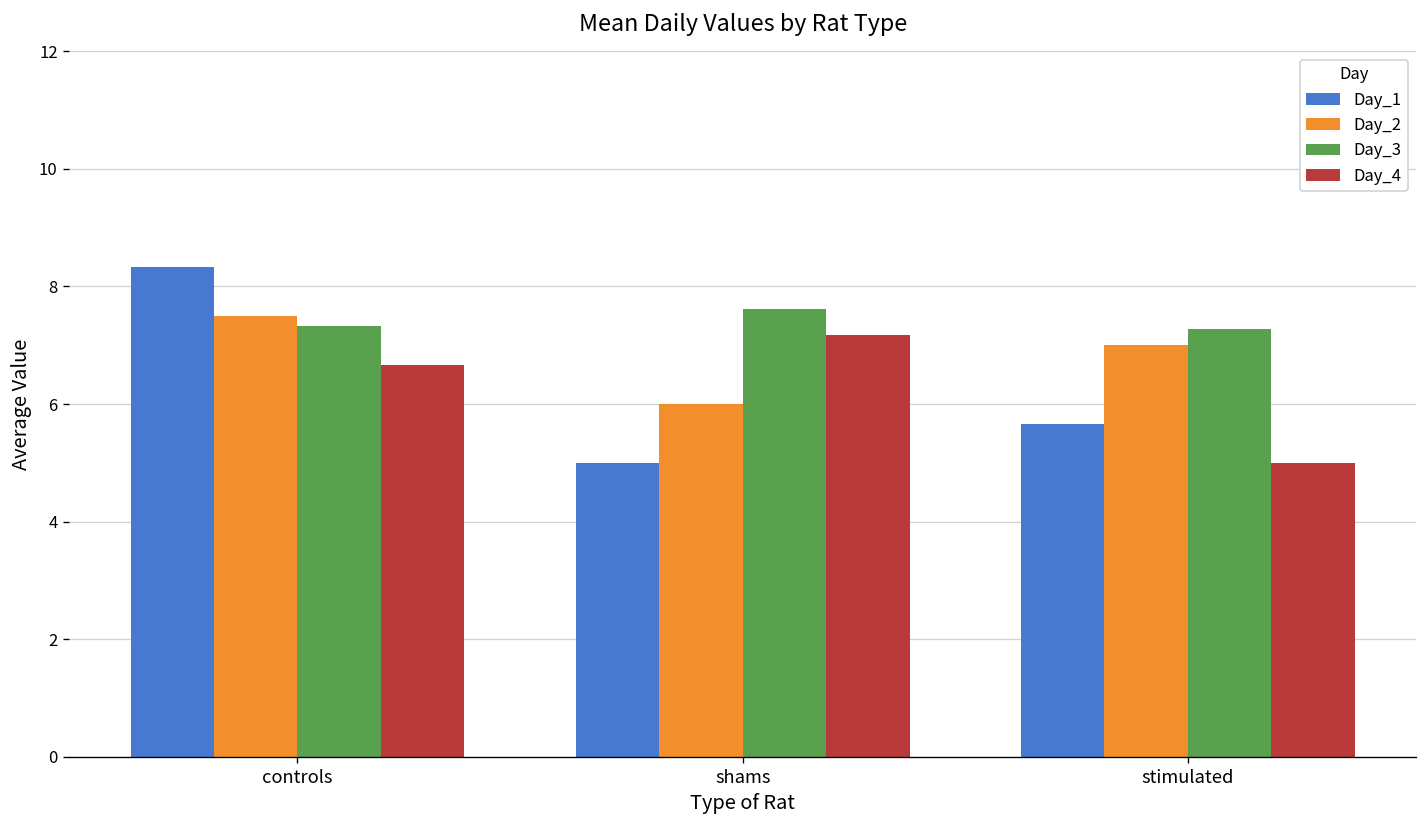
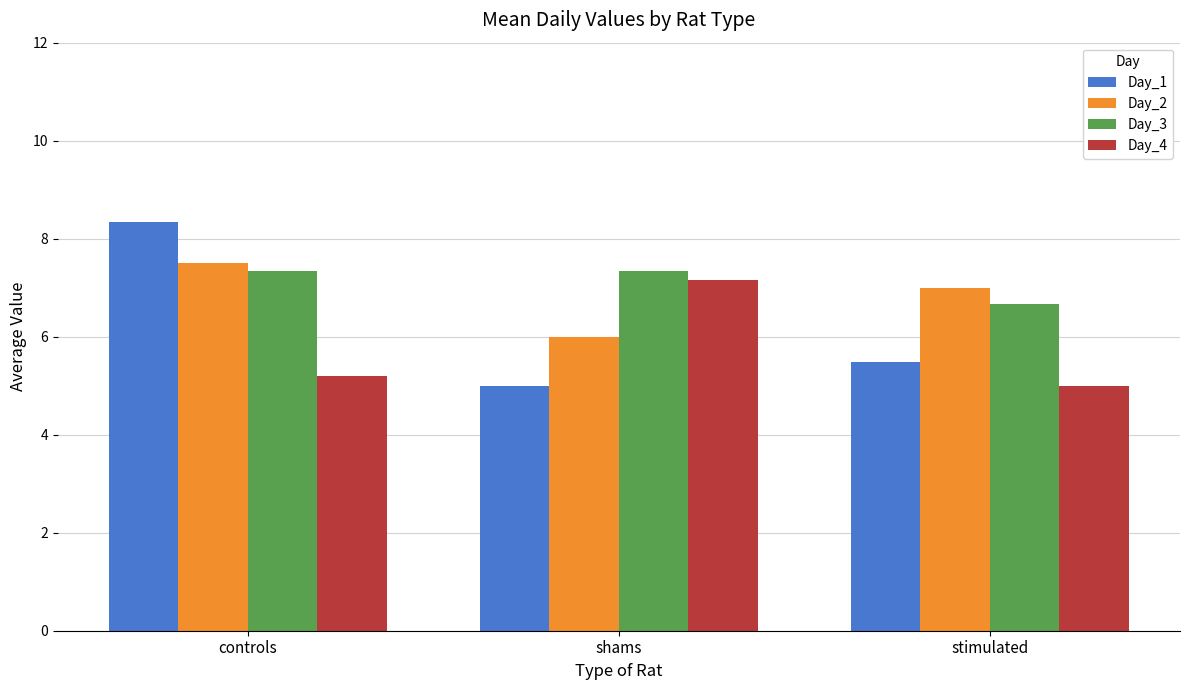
  {
    "Day_1": {
      "controls": 8.3,
      "shams": 5.0,
-     "stimulated": 5.7
+     "stimulated": 5.5
    },
    "Day_2": {
      "controls": 7.5,
      "shams": 6.0,
      "stimulated": 7.0
    },
    "Day_3": {
      "controls": 7.3,
-     "shams": 7.6,
-     "stimulated": 7.3
+     "shams": 7.3,
+     "stimulated": 6.7
    },
    "Day_4": {
-     "controls": 6.7,
+     "controls": 5.2,
      "shams": 7.2,
      "stimulated": 5.0
    }
  }
